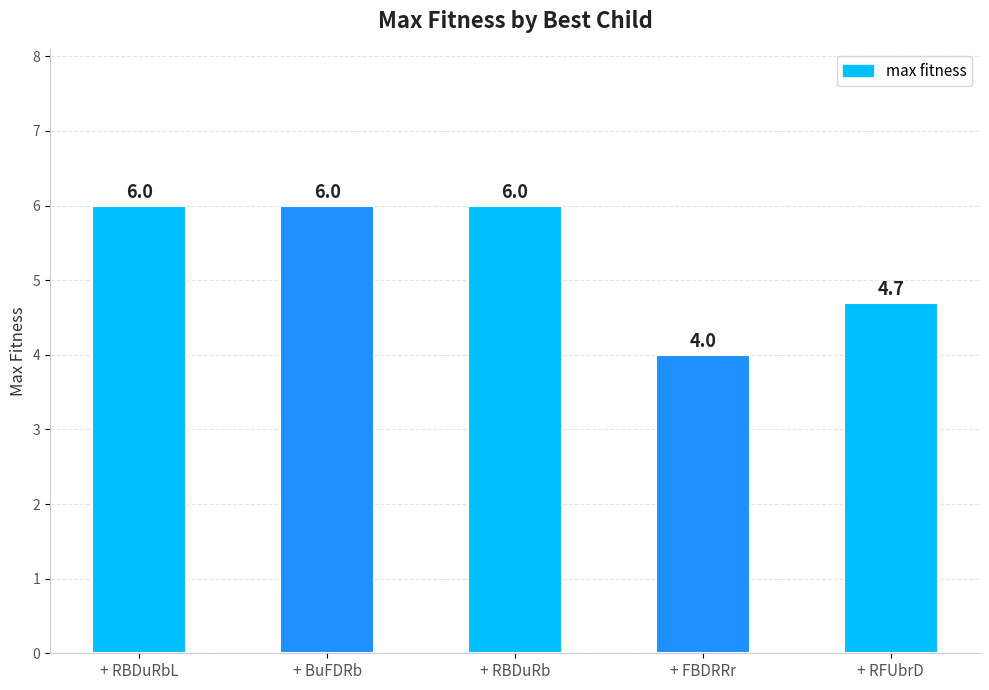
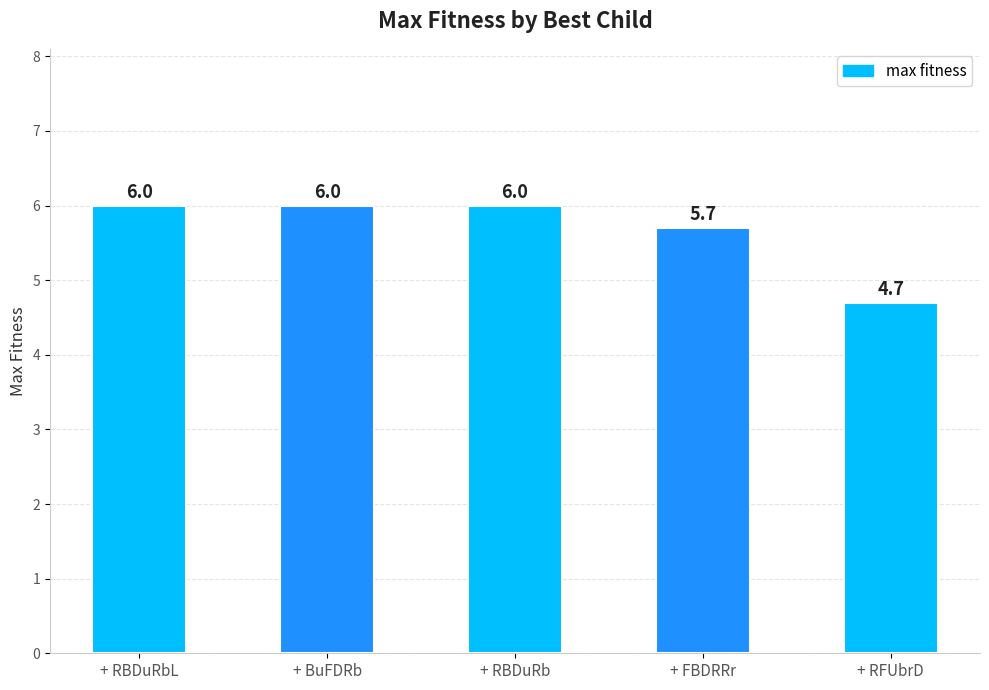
  {
    "+ RBDuRbL": 6.0,
    "+ BuFDRb": 6.0,
    "+ RBDuRb": 6.0,
-   "+ FBDRRr": 4.0,
+   "+ FBDRRr": 5.7,
    "+ RFUbrD": 4.7
  }
